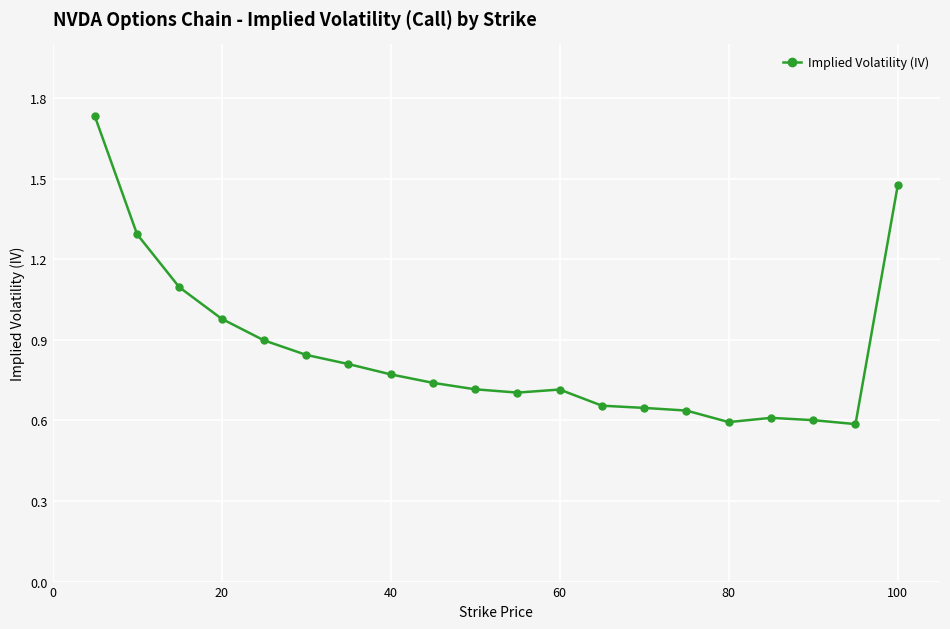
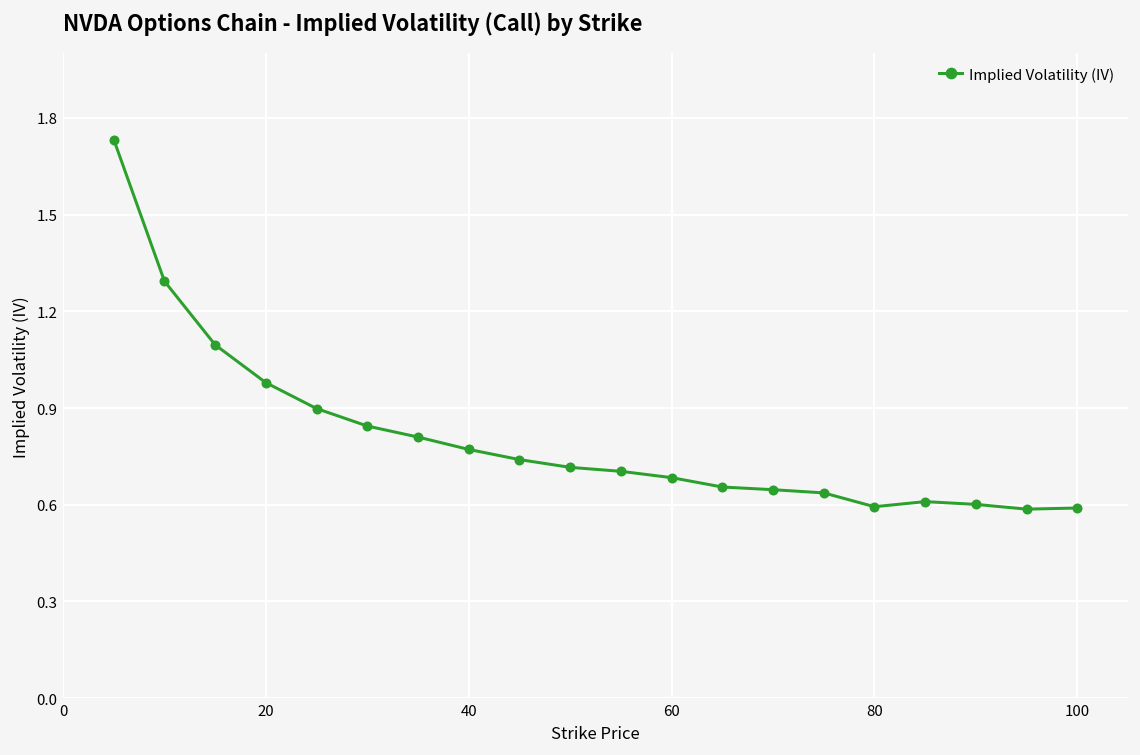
  {
    "20": 0.98,
    "40": 0.77,
-   "60": 0.72,
+   "60": 0.68,
    "80": 0.59,
-   "100": 1.48
+   "100": 0.59
  }
